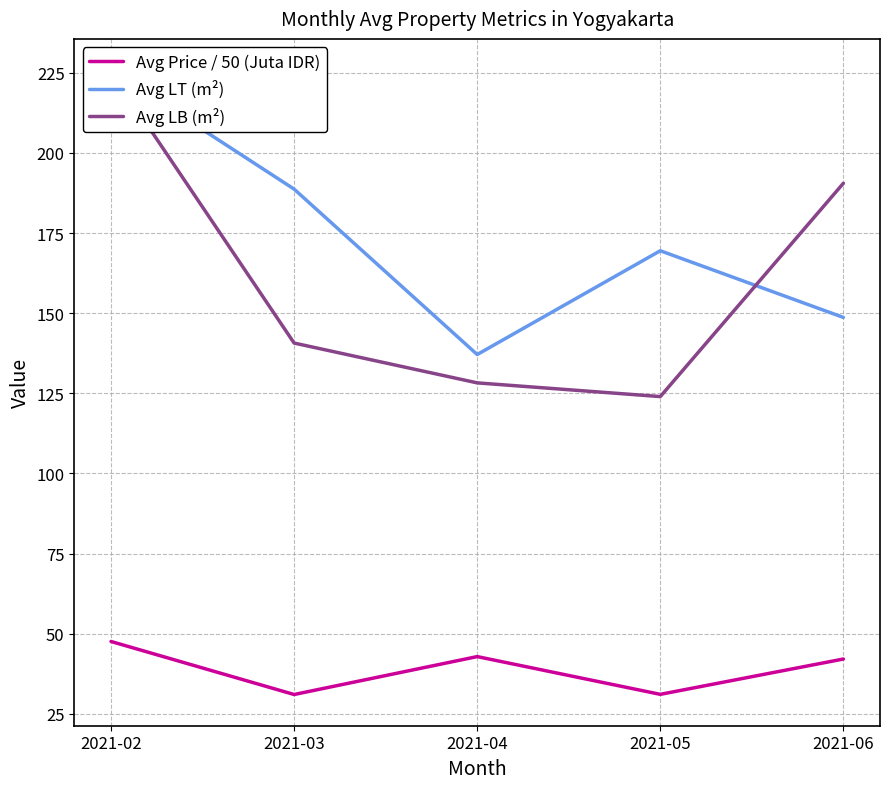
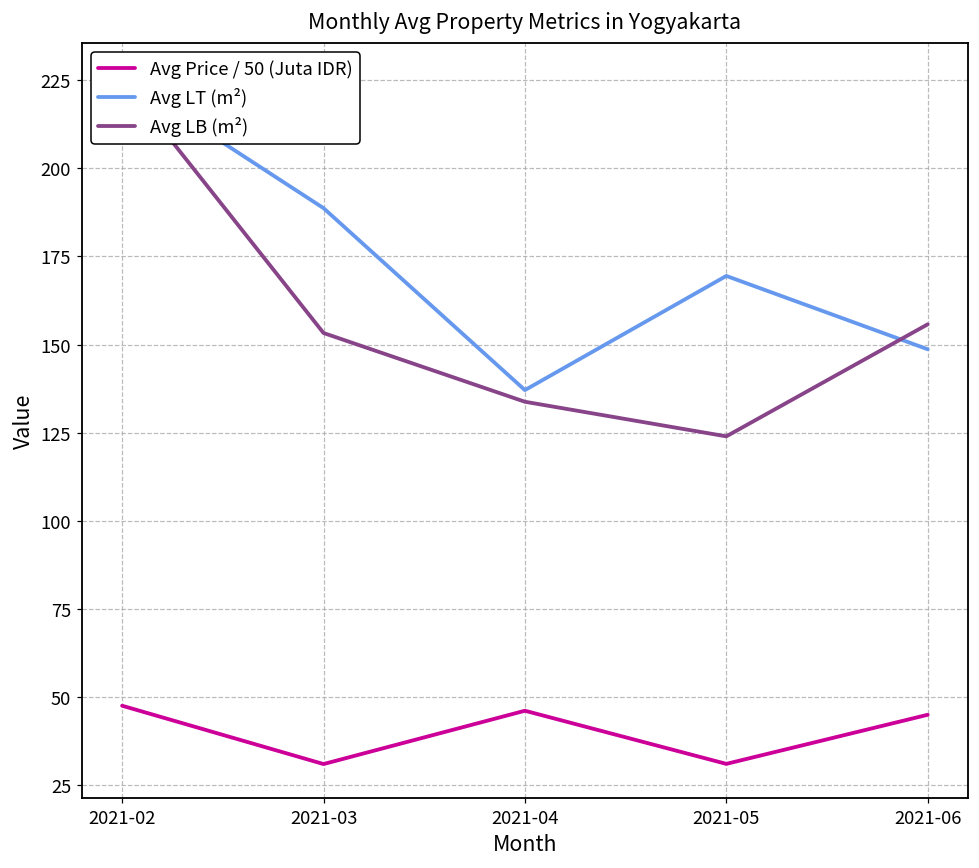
  {
    "Avg Price / 50 (Juta IDR)": {
      "2021-02": 48,
      "2021-03": 31,
-     "2021-04": 43,
+     "2021-04": 46,
      "2021-05": 31,
-     "2021-06": 42
+     "2021-06": 45
    },
    "Avg LT (m²)": {
      "2021-03": 189,
      "2021-04": 137,
      "2021-05": 169,
      "2021-06": 149
    },
    "Avg LB (m²)": {
-     "2021-03": 141,
-     "2021-04": 128,
+     "2021-03": 153,
+     "2021-04": 134,
      "2021-05": 124,
-     "2021-06": 191
+     "2021-06": 156
    }
  }
